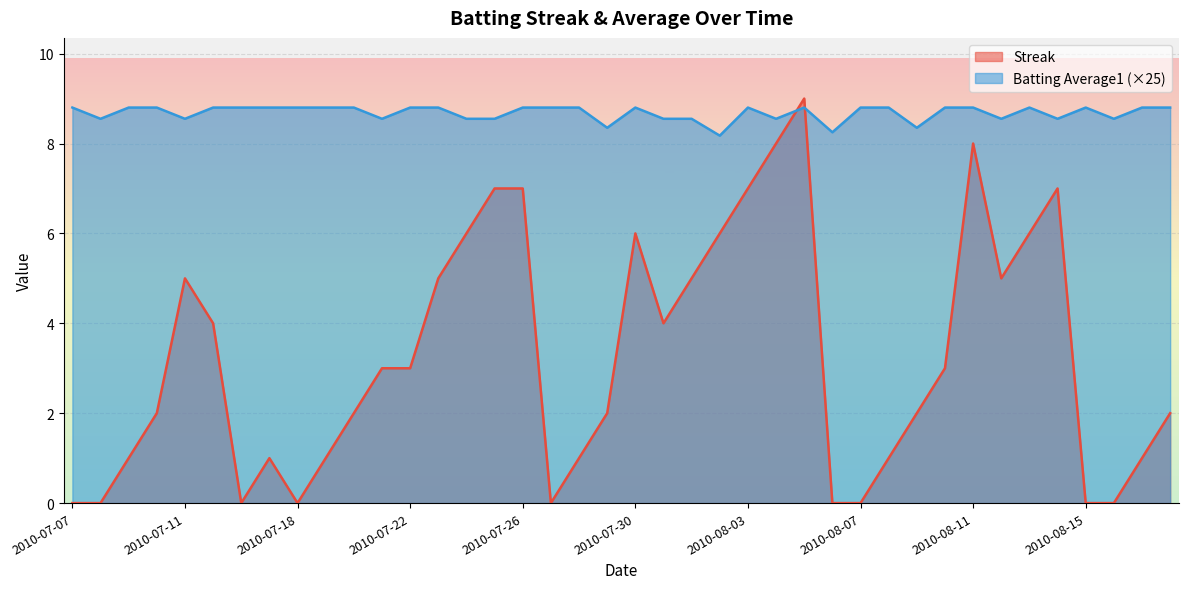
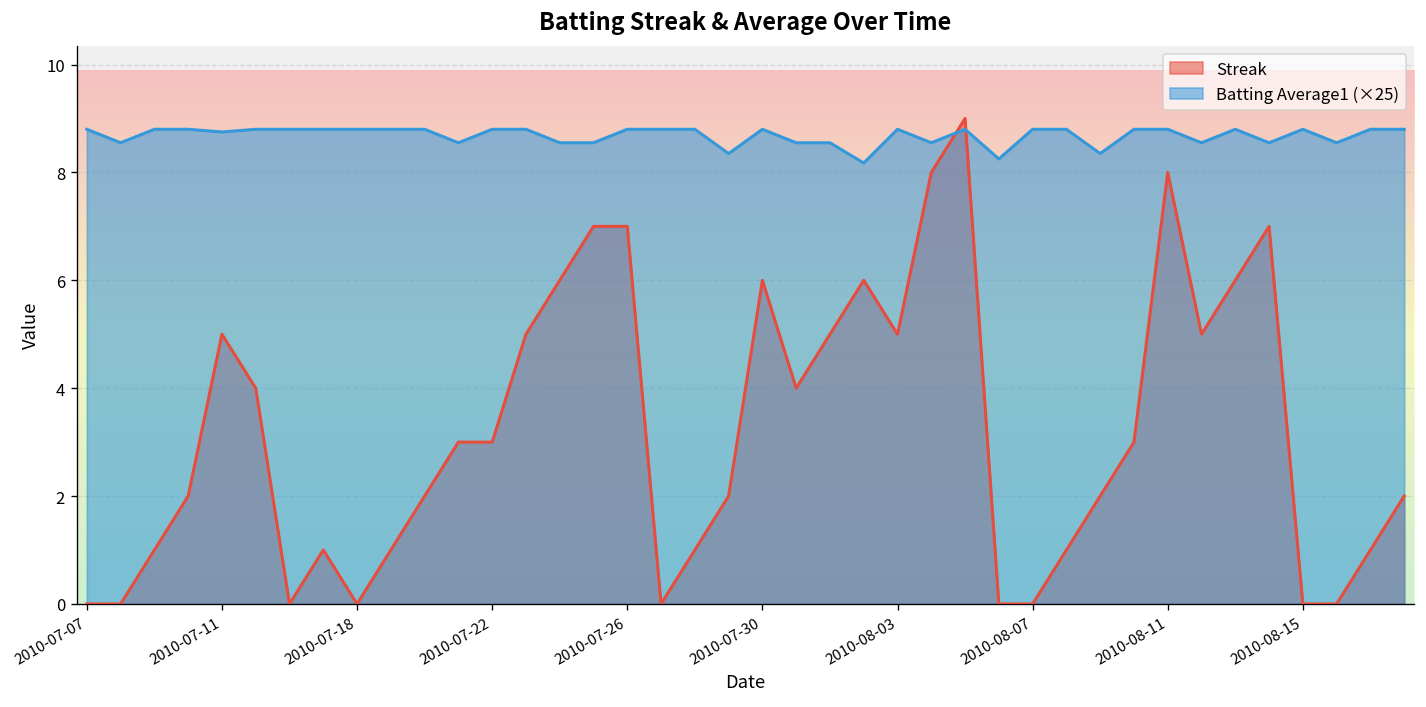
  {
    "Streak": {
      "2010-07-07": 0,
      "2010-07-11": 5,
      "2010-07-18": 0,
      "2010-07-22": 3,
      "2010-07-26": 7,
      "2010-07-30": 6,
-     "2010-08-03": 7,
+     "2010-08-03": 5,
      "2010-08-07": 0,
      "2010-08-11": 8,
      "2010-08-15": 0
    },
    "Batting Average1 (×25)": {
      "2010-07-07": 8.8,
-     "2010-07-11": 8.6,
+     "2010-07-11": 8.8,
      "2010-07-18": 8.8,
      "2010-07-22": 8.8,
      "2010-07-26": 8.8,
      "2010-07-30": 8.8,
      "2010-08-03": 8.8,
      "2010-08-07": 8.8,
      "2010-08-11": 8.8,
      "2010-08-15": 8.8
    }
  }
